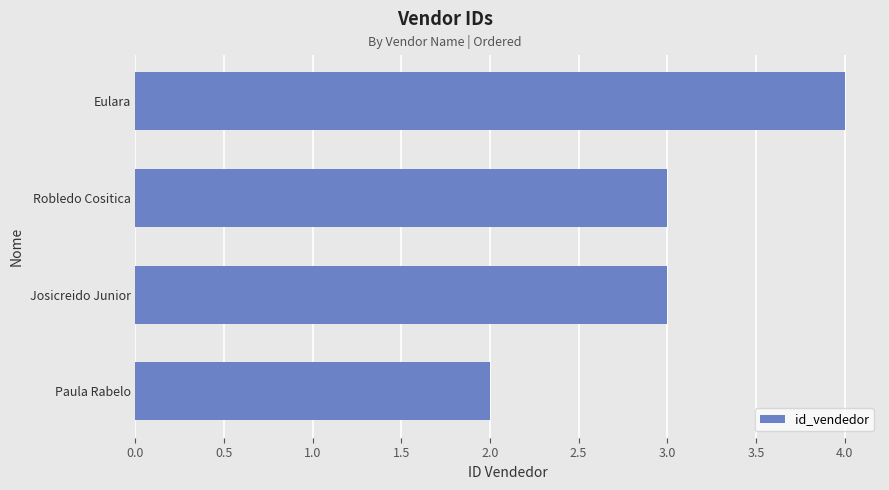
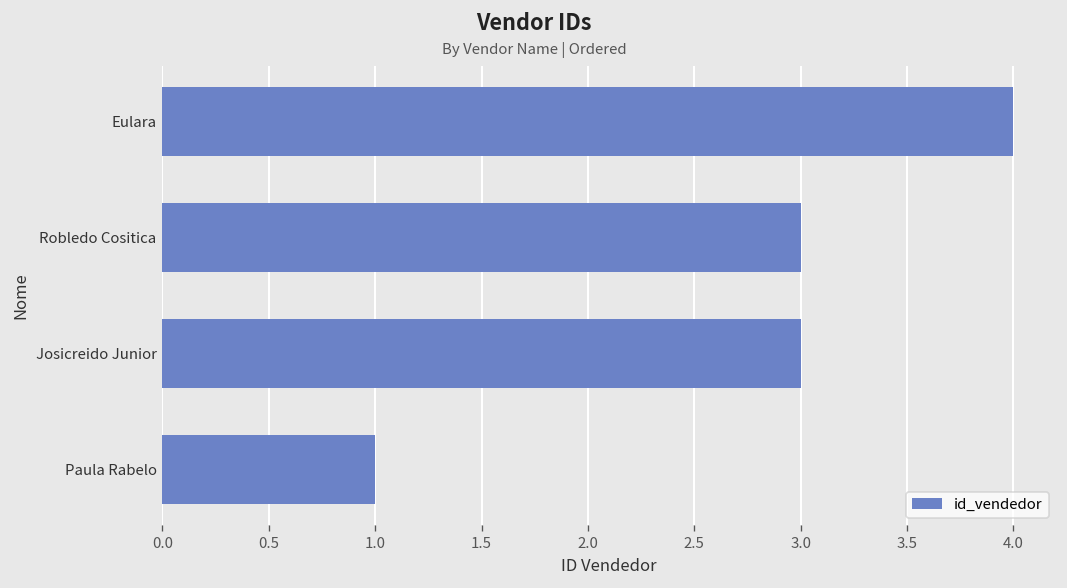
  {
    "Eulara": 4,
    "Robledo Cositica": 3,
    "Josicreido Junior": 3,
-   "Paula Rabelo": 2
+   "Paula Rabelo": 1
  }
